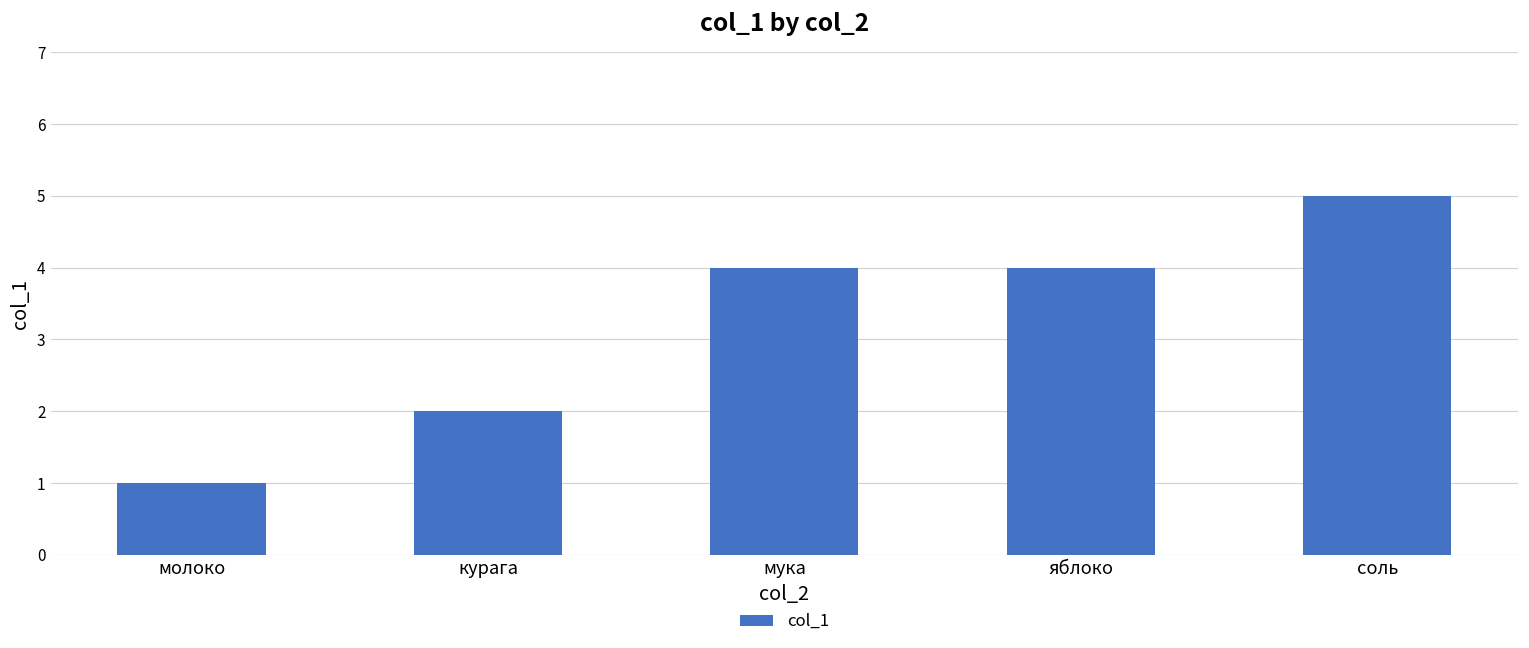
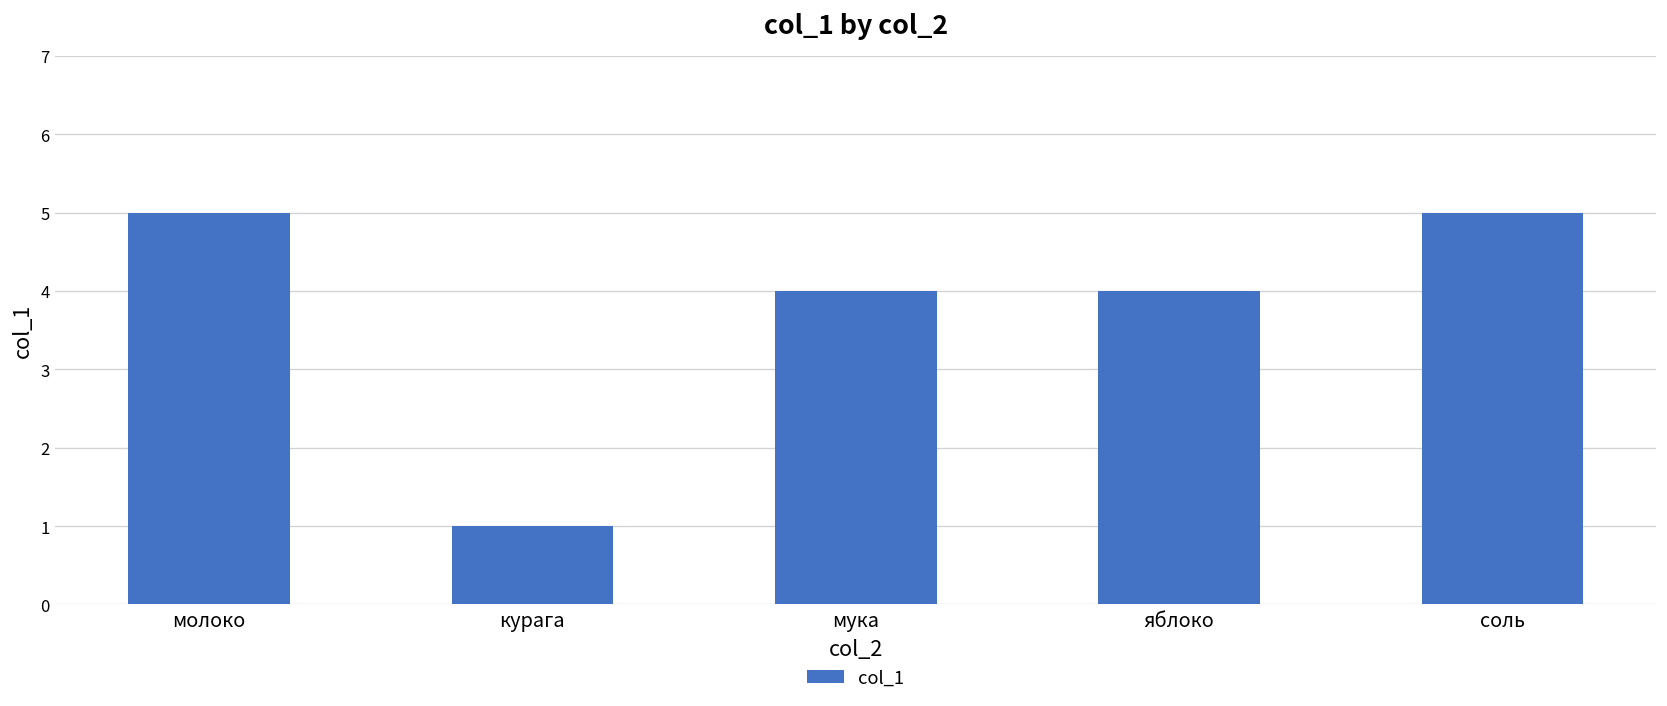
  {
-   "молоко": 1,
-   "курага": 2,
+   "молоко": 5,
+   "курага": 1,
    "мука": 4,
    "яблоко": 4,
    "соль": 5
  }
